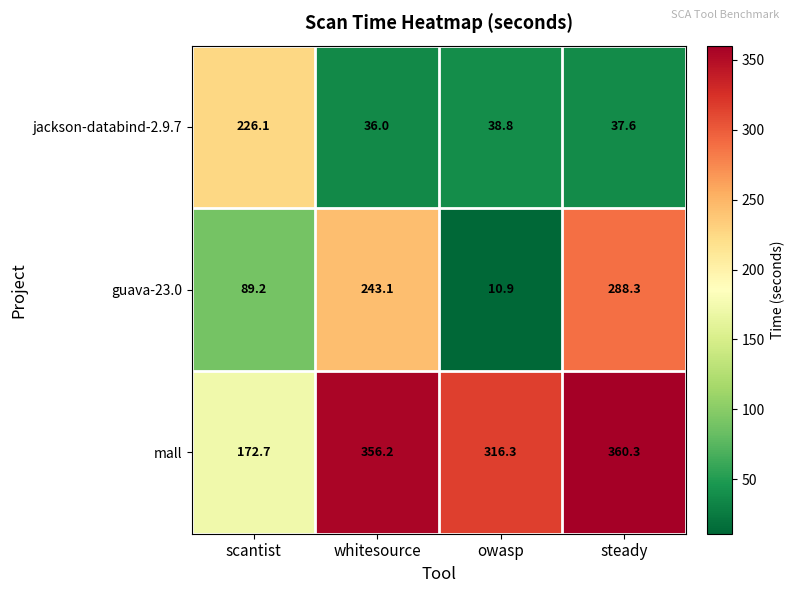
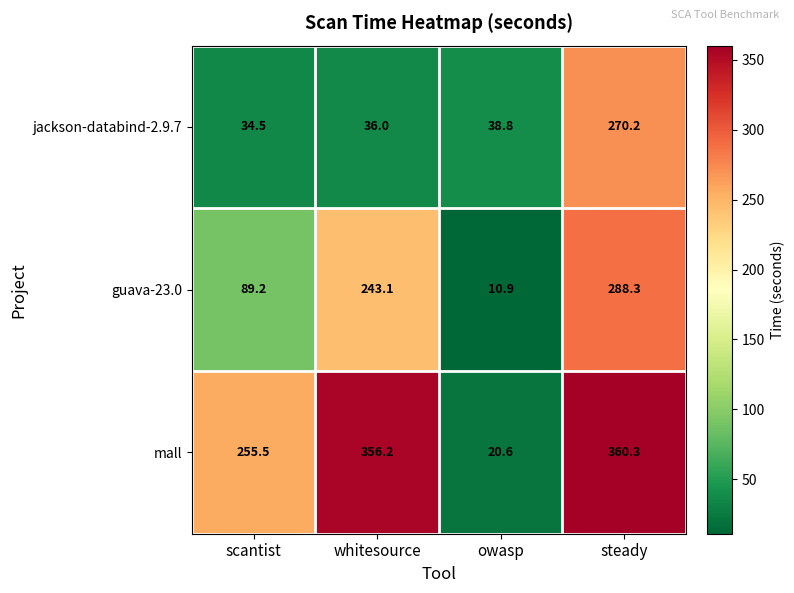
  {
    "jackson-databind-2.9.7": {
-     "scantist": 226.1,
+     "scantist": 34.5,
      "whitesource": 36.0,
      "owasp": 38.8,
-     "steady": 37.6
+     "steady": 270.2
    },
    "guava-23.0": {
      "scantist": 89.2,
      "whitesource": 243.1,
      "owasp": 10.9,
      "steady": 288.3
    },
    "mall": {
-     "scantist": 172.7,
+     "scantist": 255.5,
      "whitesource": 356.2,
-     "owasp": 316.3,
+     "owasp": 20.6,
      "steady": 360.3
    }
  }
